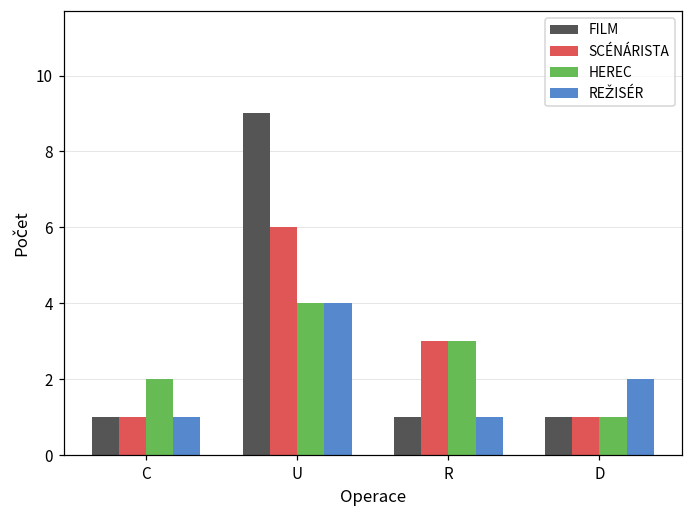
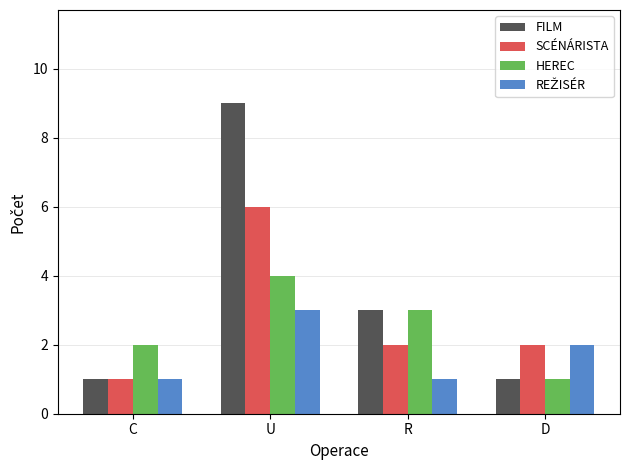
  {
    "FILM": {
      "C": 1,
      "U": 9,
-     "R": 1,
+     "R": 3,
      "D": 1
    },
    "SCÉNÁRISTA": {
      "C": 1,
      "U": 6,
-     "R": 3,
-     "D": 1
+     "R": 2,
+     "D": 2
    },
    "HEREC": {
      "C": 2,
      "U": 4,
      "R": 3,
      "D": 1
    },
    "REŽISÉR": {
      "C": 1,
-     "U": 4,
+     "U": 3,
      "R": 1,
      "D": 2
    }
  }
